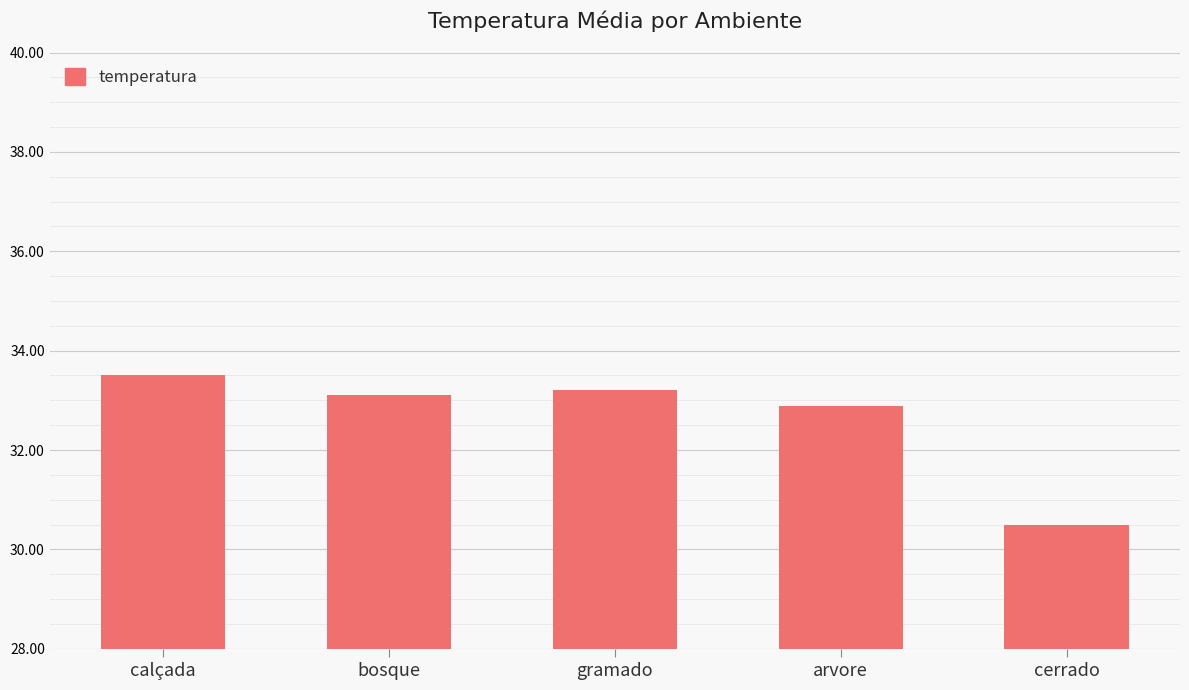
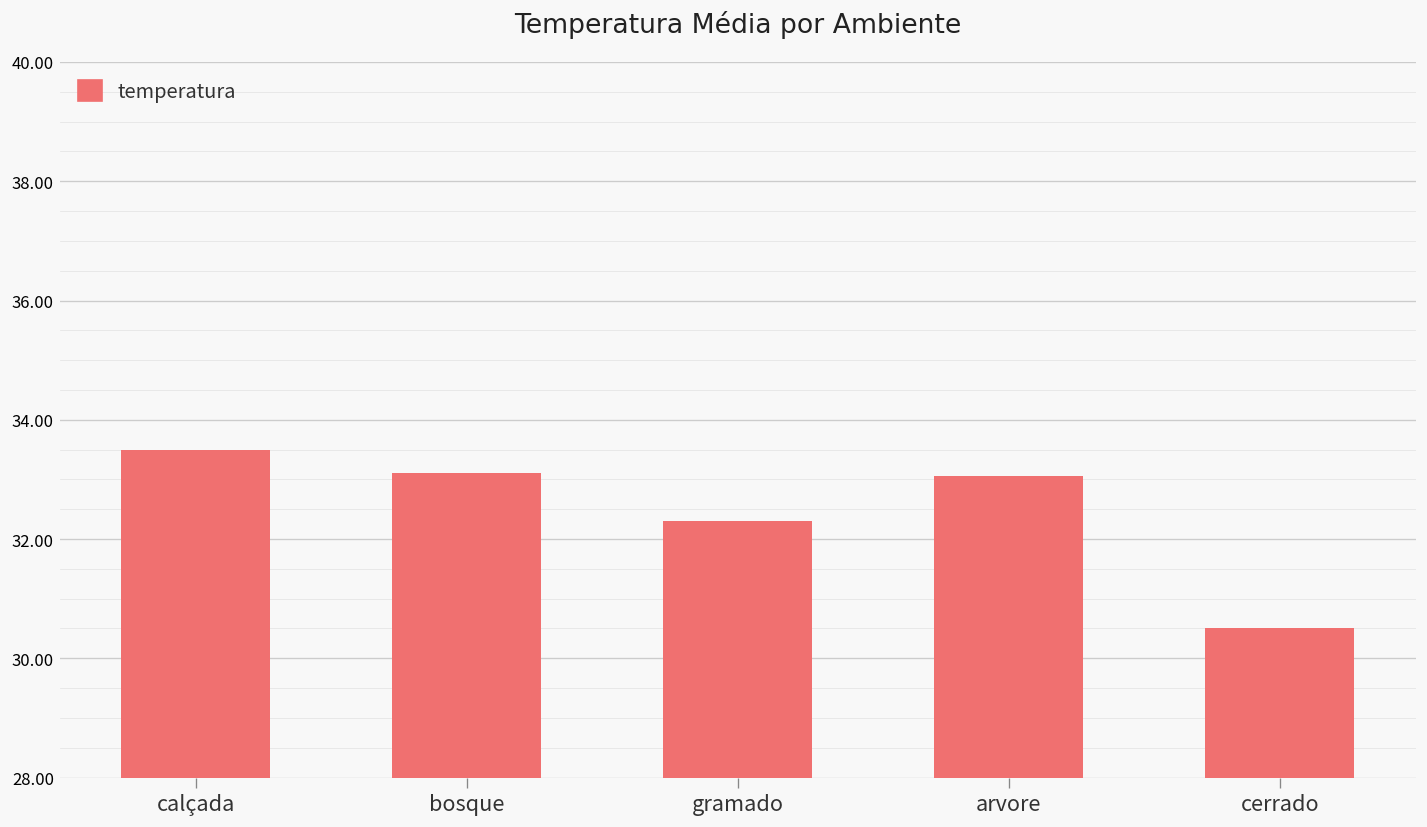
  {
    "calçada": 33.5,
    "bosque": 33.1,
-   "gramado": 33.2,
-   "arvore": 32.9,
+   "gramado": 32.3,
+   "arvore": 33.1,
    "cerrado": 30.5
  }
